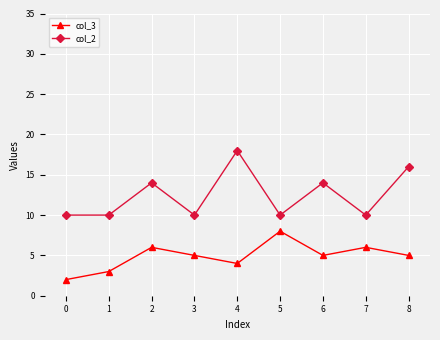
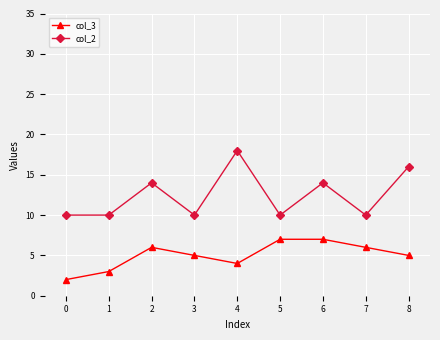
  {
    "col_3": {
      "0": 2,
      "1": 3,
      "2": 6,
      "3": 5,
      "4": 4,
-     "5": 8,
-     "6": 5,
+     "5": 7,
+     "6": 7,
      "7": 6,
      "8": 5
    },
    "col_2": {
      "0": 10,
      "1": 10,
      "2": 14,
      "3": 10,
      "4": 18,
      "5": 10,
      "6": 14,
      "7": 10,
      "8": 16
    }
  }
